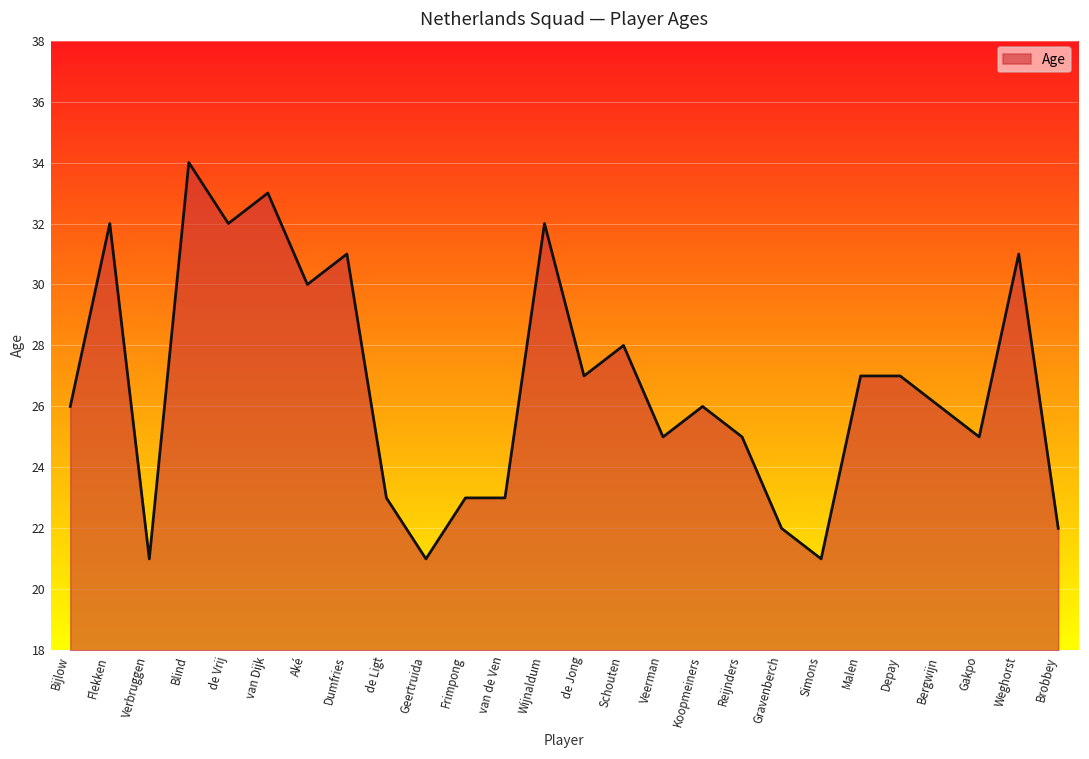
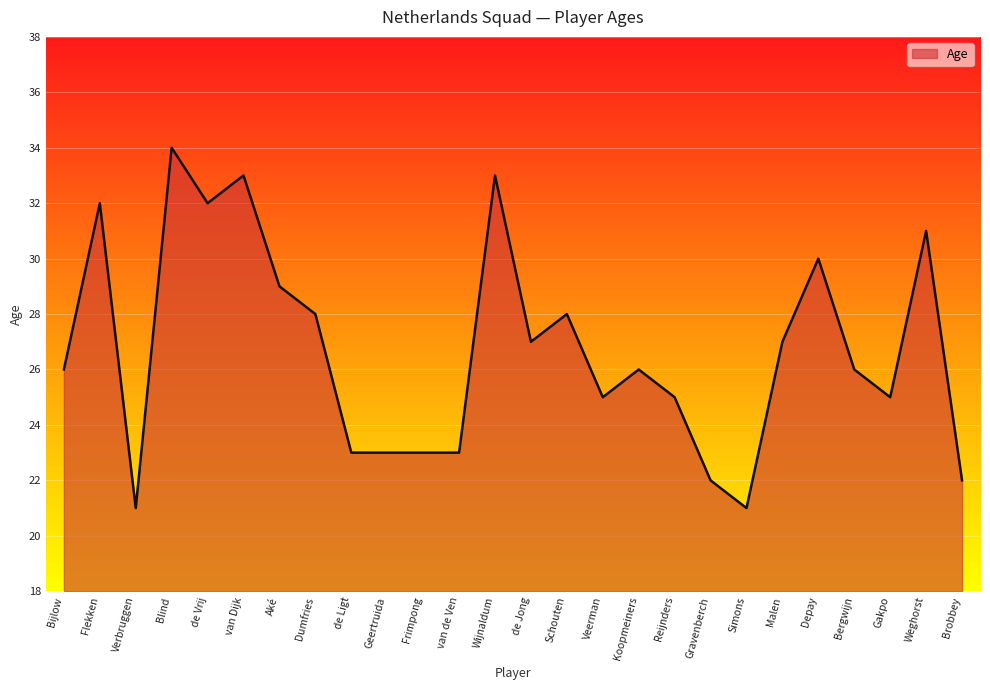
  {
    "Bijlow": 26,
    "Flekken": 32,
    "Verbruggen": 21,
    "Blind": 34,
    "de Vrij": 32,
    "van Dijk": 33,
-   "Aké": 30,
-   "Dumfries": 31,
+   "Aké": 29,
+   "Dumfries": 28,
    "de Ligt": 23,
-   "Geertruida": 21,
+   "Geertruida": 23,
    "Frimpong": 23,
    "van de Ven": 23,
-   "Wijnaldum": 32,
+   "Wijnaldum": 33,
    "de Jong": 27,
    "Schouten": 28,
    "Veerman": 25,
    "Koopmeiners": 26,
    "Reijnders": 25,
    "Gravenberch": 22,
    "Simons": 21,
    "Malen": 27,
-   "Depay": 27,
+   "Depay": 30,
    "Bergwijn": 26,
    "Gakpo": 25,
    "Weghorst": 31,
    "Brobbey": 22
  }
